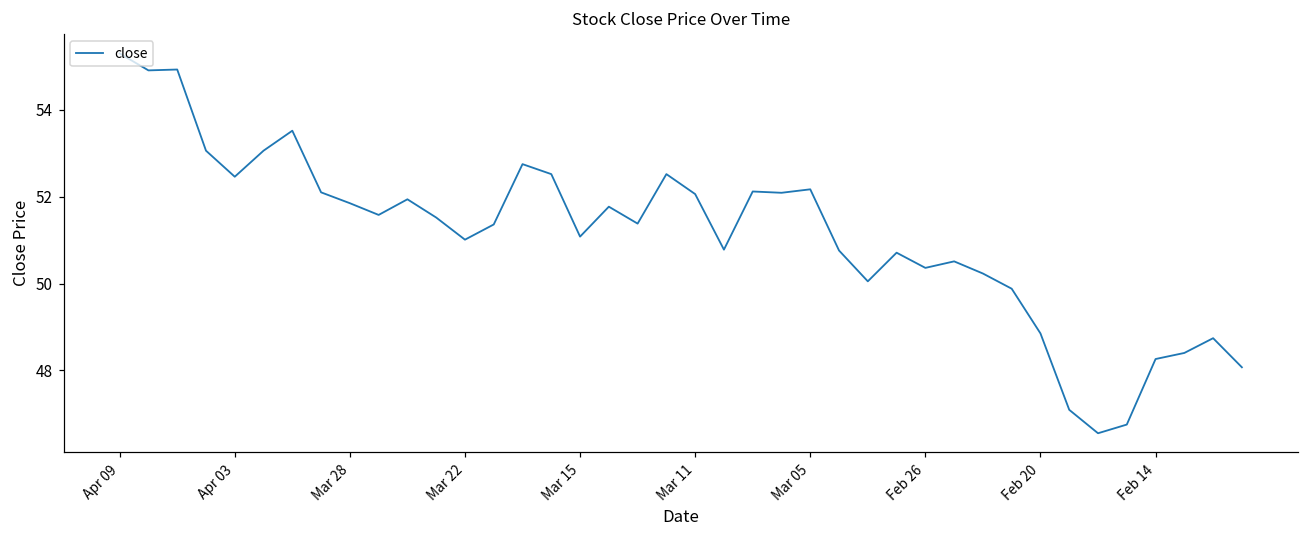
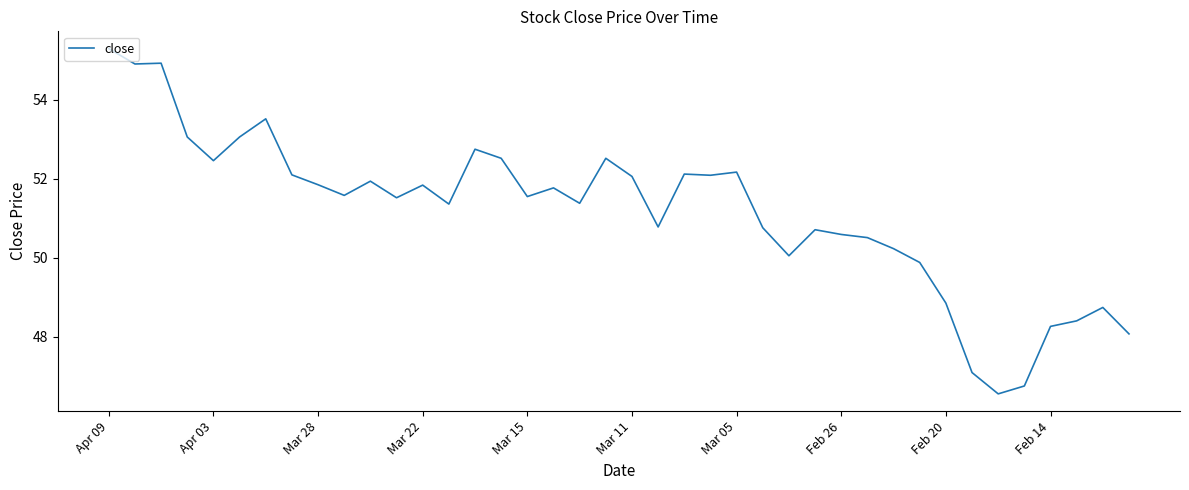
  {
    "Apr 03": 52.5,
    "Mar 28": 51.9,
-   "Mar 22": 51.0,
-   "Mar 15": 51.1,
+   "Mar 22": 51.8,
+   "Mar 15": 51.6,
    "Mar 11": 52.1,
    "Mar 05": 52.2,
-   "Feb 26": 50.4,
+   "Feb 26": 50.6,
    "Feb 20": 48.9,
    "Feb 14": 48.3
  }
